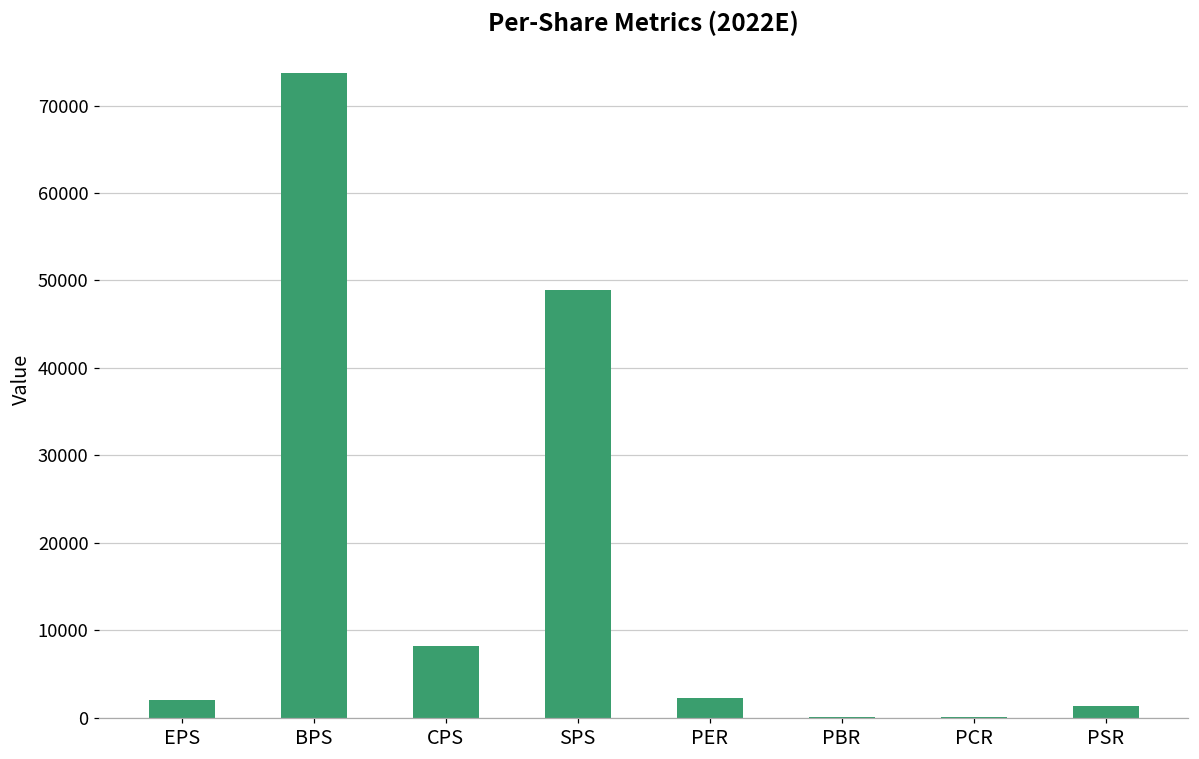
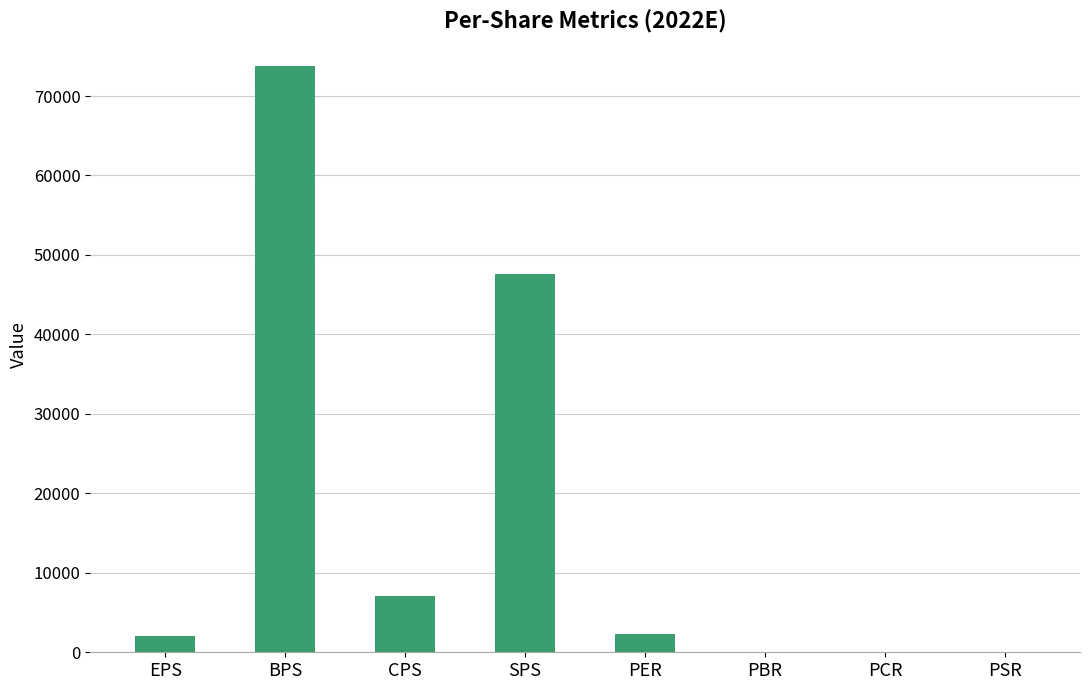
  {
    "EPS": 2000,
    "BPS": 74000,
-   "CPS": 8000,
-   "SPS": 49000,
+   "CPS": 7000,
+   "SPS": 48000,
    "PER": 2000,
-   "PSR": 1000
+   "PSR": 0
  }
